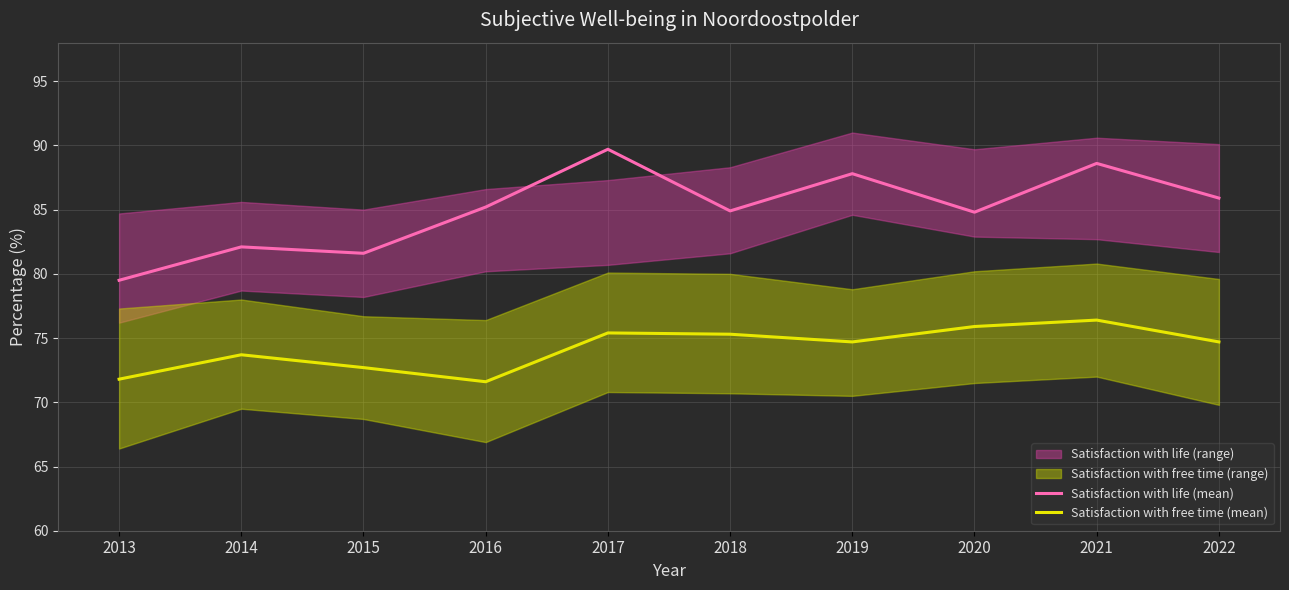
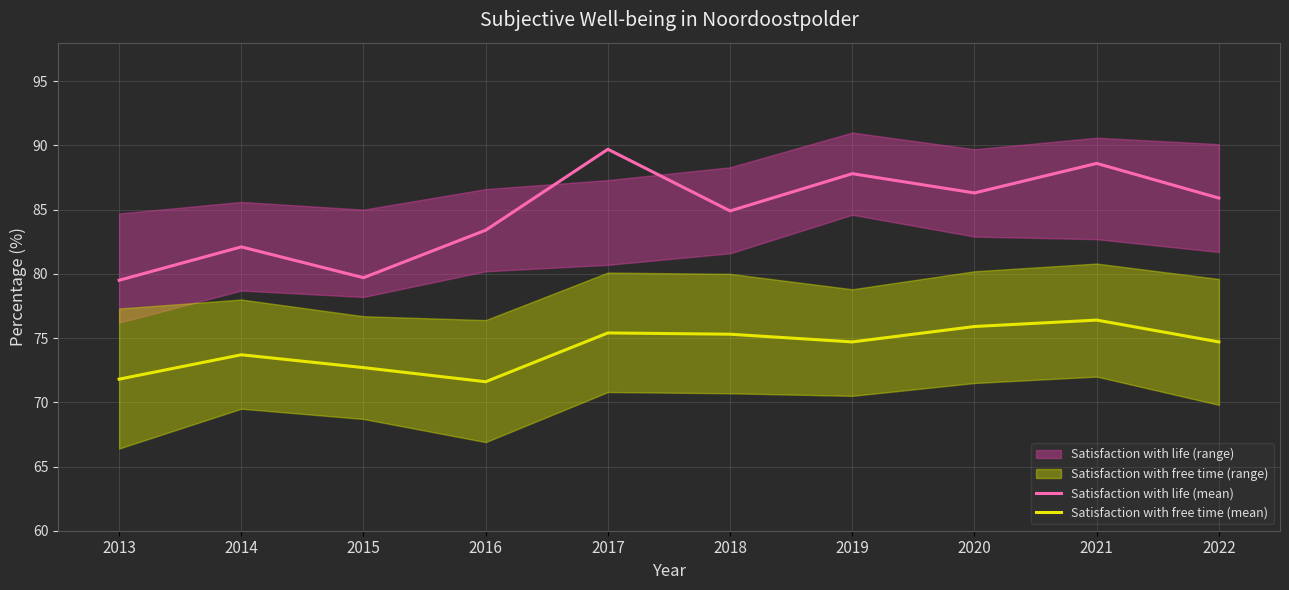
  {
    "Satisfaction with life (mean)": {
      "2013": 79.5,
      "2014": 82.1,
-     "2015": 81.6,
-     "2016": 85.2,
+     "2015": 79.7,
+     "2016": 83.4,
      "2017": 89.7,
      "2018": 84.9,
      "2019": 87.8,
-     "2020": 84.8,
+     "2020": 86.3,
      "2021": 88.6,
      "2022": 85.9
    }
  }
